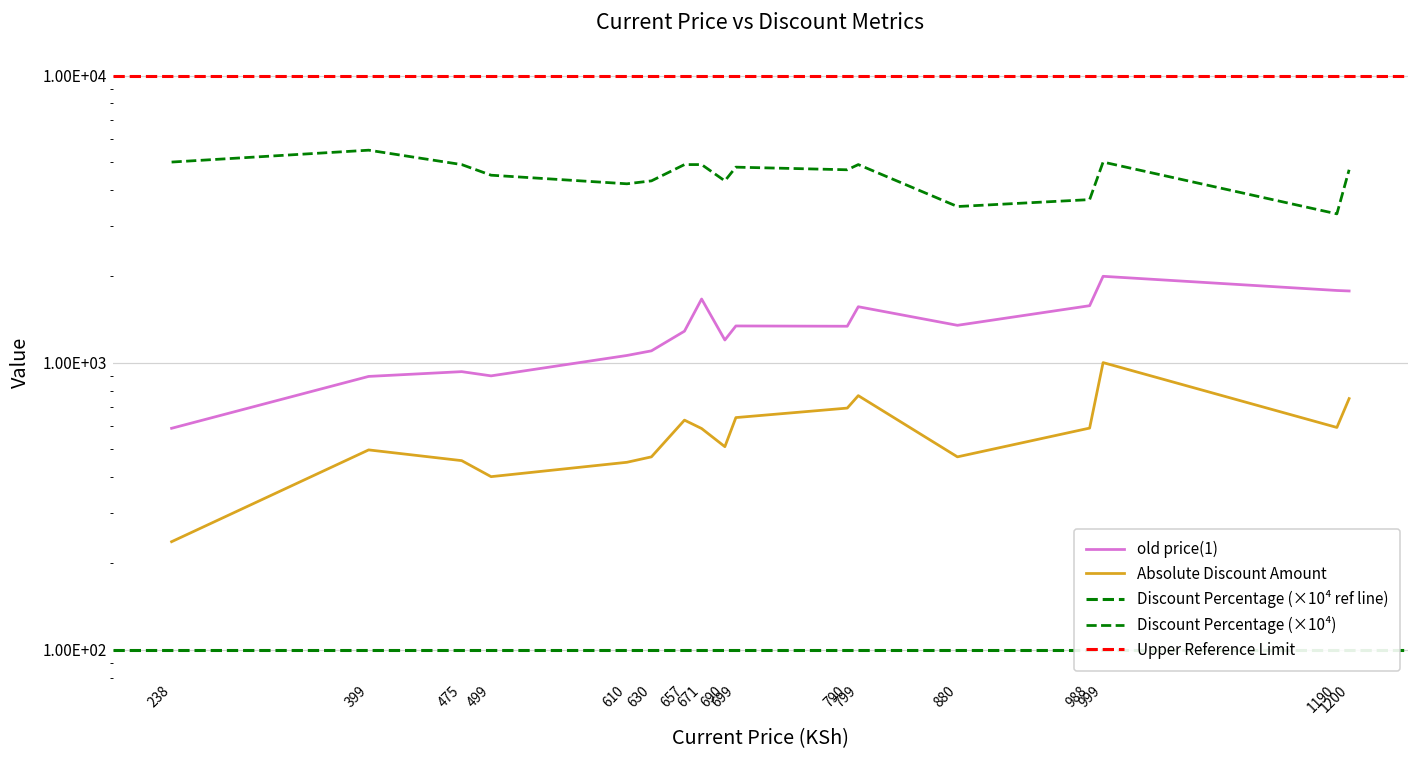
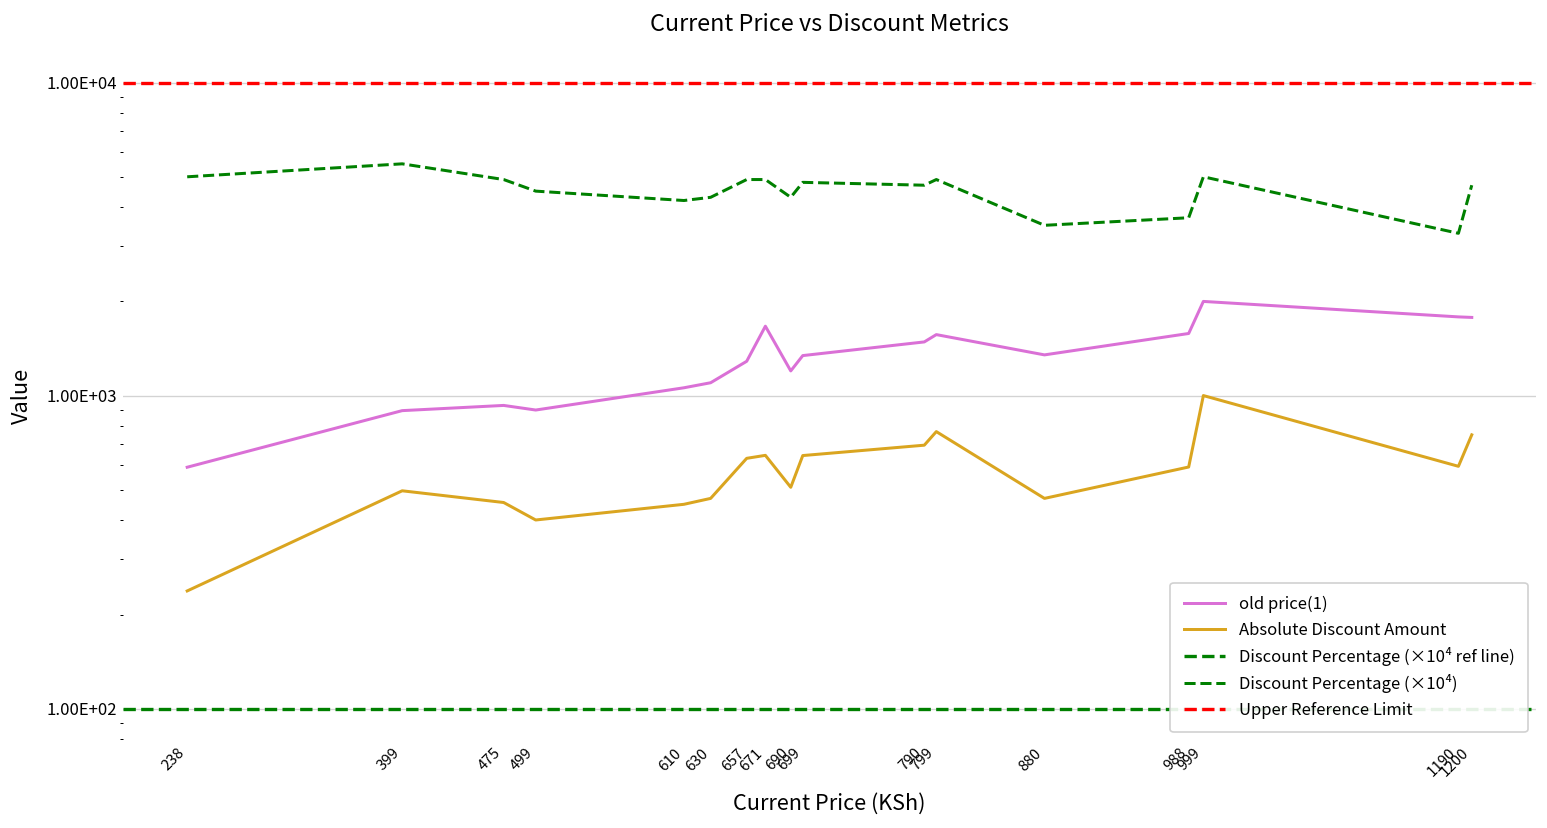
  {
    "old price(1)": {
      "238": 590,
      "399": 900,
      "475": 930,
      "499": 900,
      "610": 1060,
      "630": 1100,
      "657": 1300,
      "671": 1700,
      "690": 1200,
      "699": 1300,
-     "790": 1300,
+     "790": 1500,
      "799": 1600,
      "880": 1400,
      "988": 1600,
      "999": 2000,
      "1190": 1800,
      "1200": 1800
    },
    "Absolute Discount Amount": {
      "238": 240,
      "399": 500,
      "475": 460,
      "499": 400,
      "610": 450,
      "630": 470,
      "657": 630,
-     "671": 590,
+     "671": 650,
      "690": 510,
      "699": 640,
      "790": 700,
      "799": 770,
      "880": 470,
      "988": 590,
      "999": 1000,
      "1190": 600,
      "1200": 750
    },
    "Discount Percentage (×10⁴)": {
      "238": 5000,
      "399": 5500,
      "475": 4900,
      "499": 4500,
      "610": 4200,
      "630": 4300,
      "657": 4900,
      "671": 4900,
      "690": 4300,
      "699": 4800,
      "790": 4700,
      "799": 4900,
      "880": 3500,
      "988": 3700,
      "999": 5000,
      "1190": 3300,
      "1200": 4700
    }
  }
